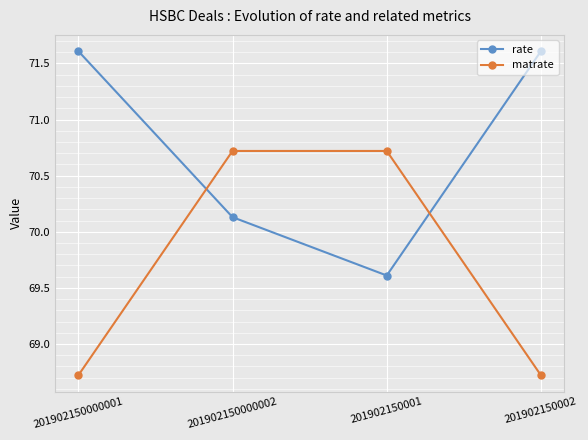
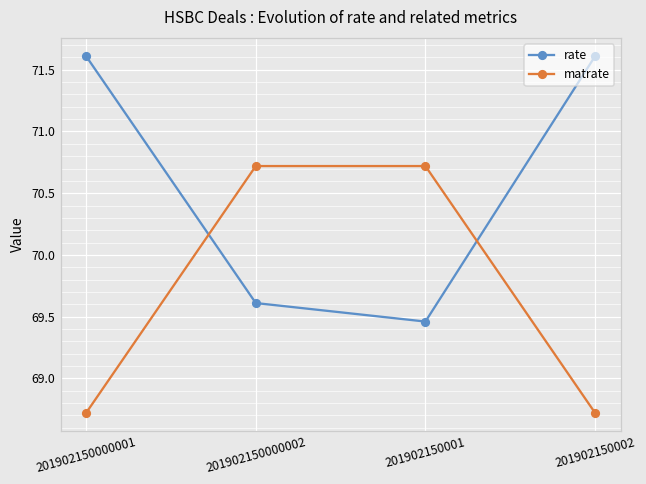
  {
    "rate": {
      "201902150000001": 71.61,
-     "201902150000002": 70.13,
-     "201902150001": 69.61
+     "201902150000002": 69.61,
+     "201902150001": 69.46
    },
    "matrate": {
      "201902150000001": 68.72,
      "201902150000002": 70.72,
      "201902150001": 70.72,
      "201902150002": 68.72
    }
  }
